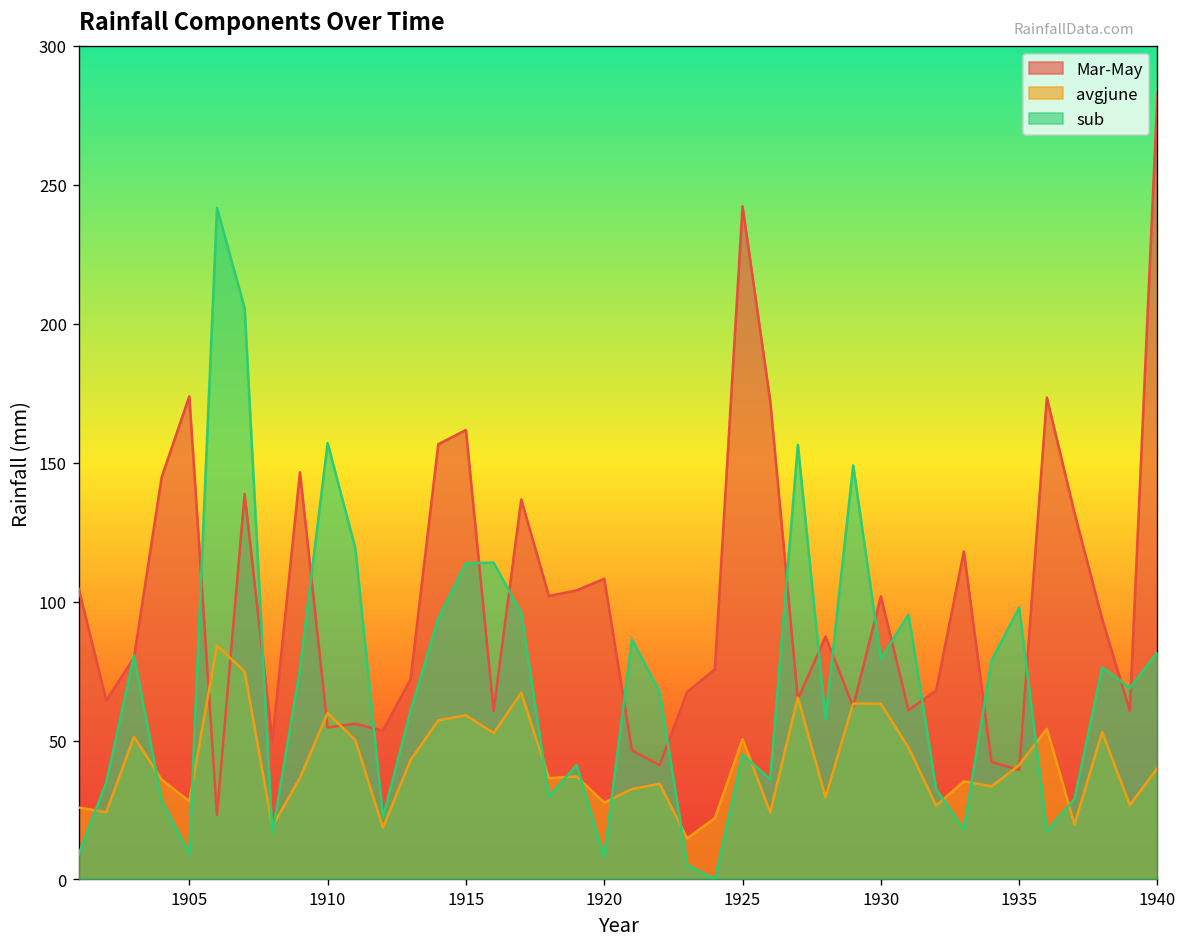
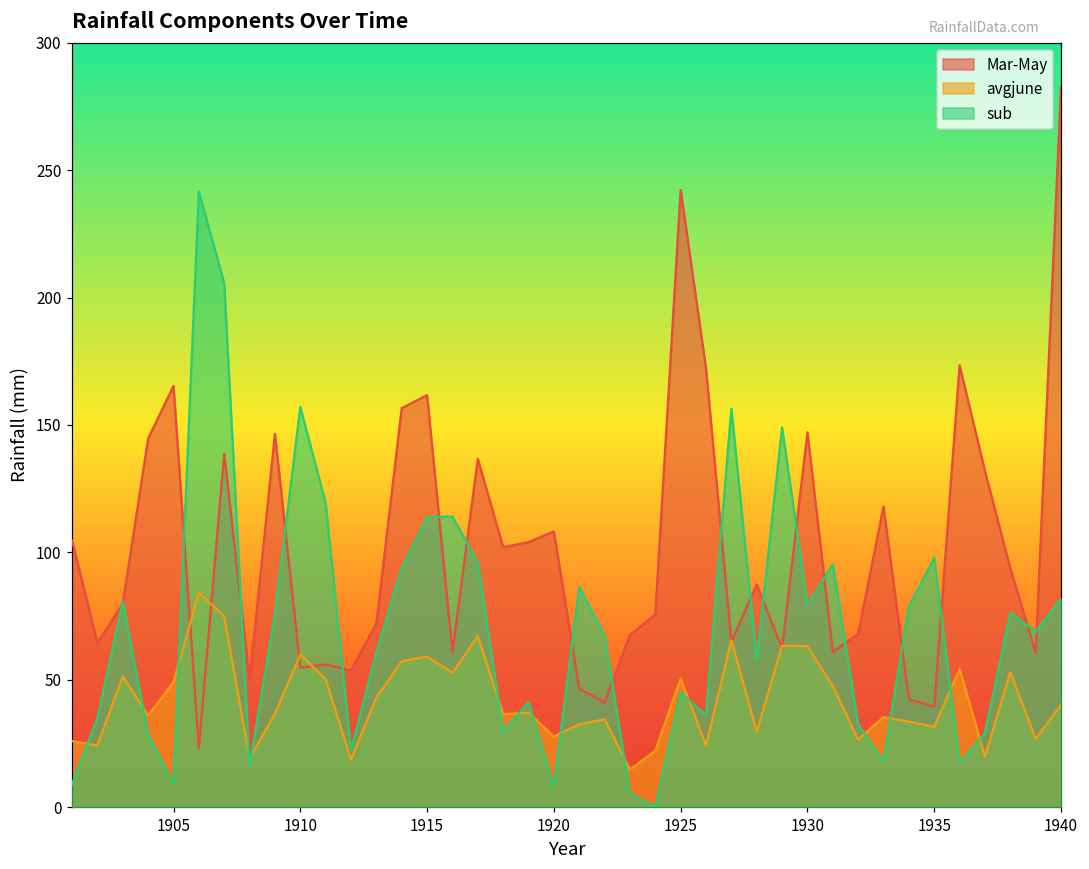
  {
    "Mar-May": {
-     "1905": 174,
+     "1905": 165,
      "1910": 55,
      "1915": 162,
      "1920": 108,
      "1925": 242,
-     "1930": 102,
+     "1930": 147,
      "1935": 39,
      "1940": 283
    },
    "avgjune": {
-     "1905": 28,
+     "1905": 49,
      "1910": 60,
      "1915": 59,
      "1920": 28,
      "1925": 50,
      "1930": 63,
-     "1935": 41,
+     "1935": 32,
      "1940": 40
    },
    "sub": {
      "1905": 9,
      "1910": 157,
      "1915": 114,
      "1920": 8,
      "1925": 45,
      "1930": 79,
      "1935": 98,
      "1940": 82
    }
  }
